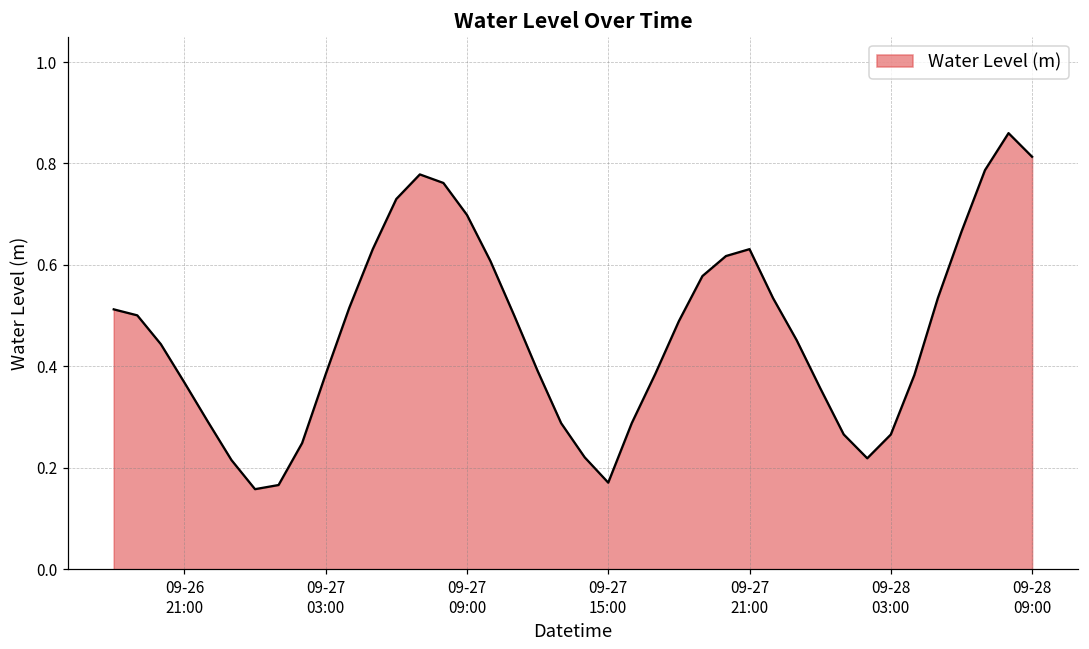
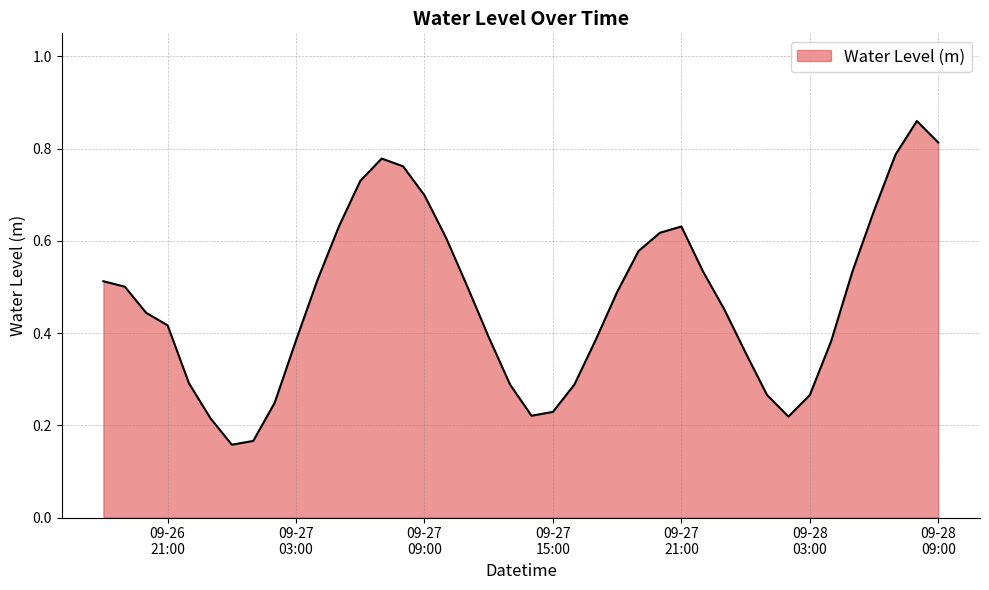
  {
-   "09-26 21:00": 0.37,
+   "09-26 21:00": 0.42,
    "09-27 03:00": 0.38,
    "09-27 09:00": 0.70,
-   "09-27 15:00": 0.17,
+   "09-27 15:00": 0.23,
    "09-27 21:00": 0.63,
    "09-28 03:00": 0.27,
    "09-28 09:00": 0.81
  }
